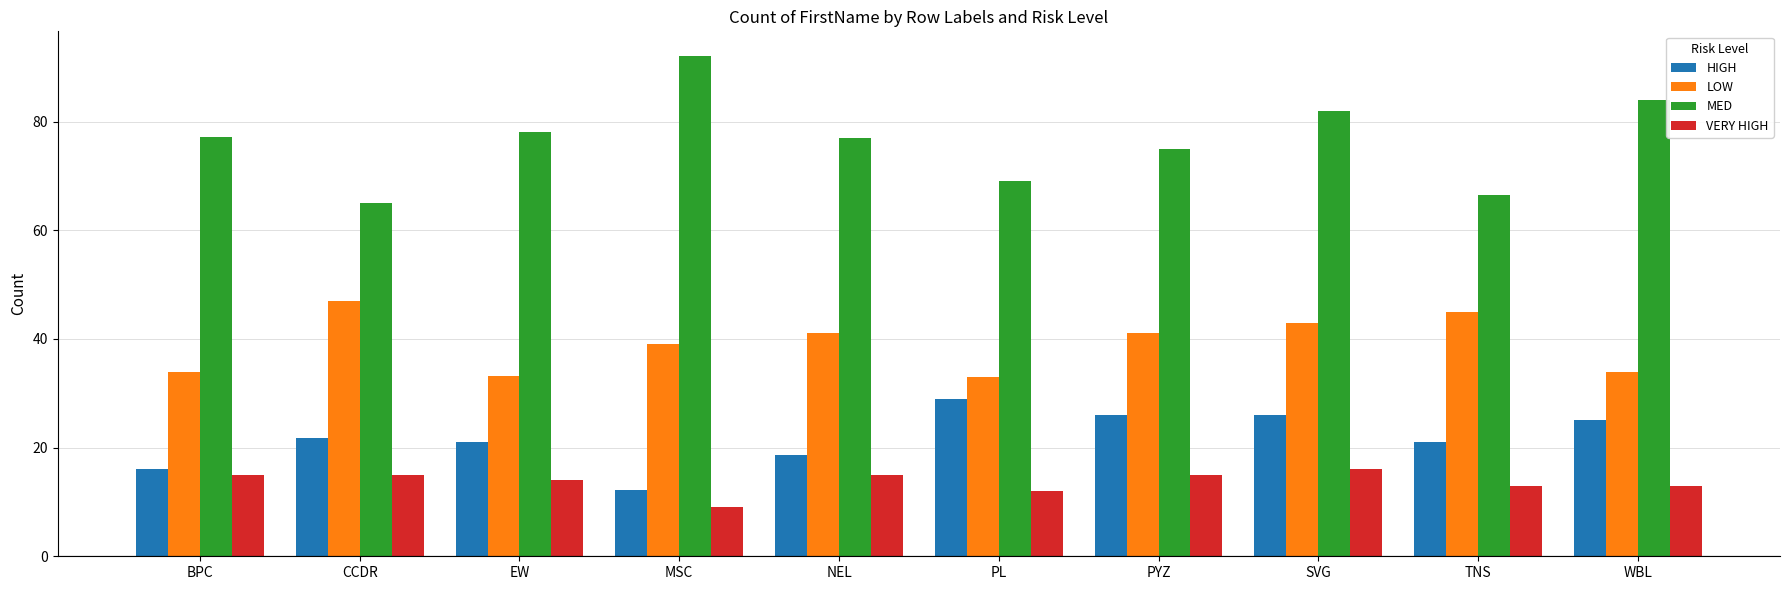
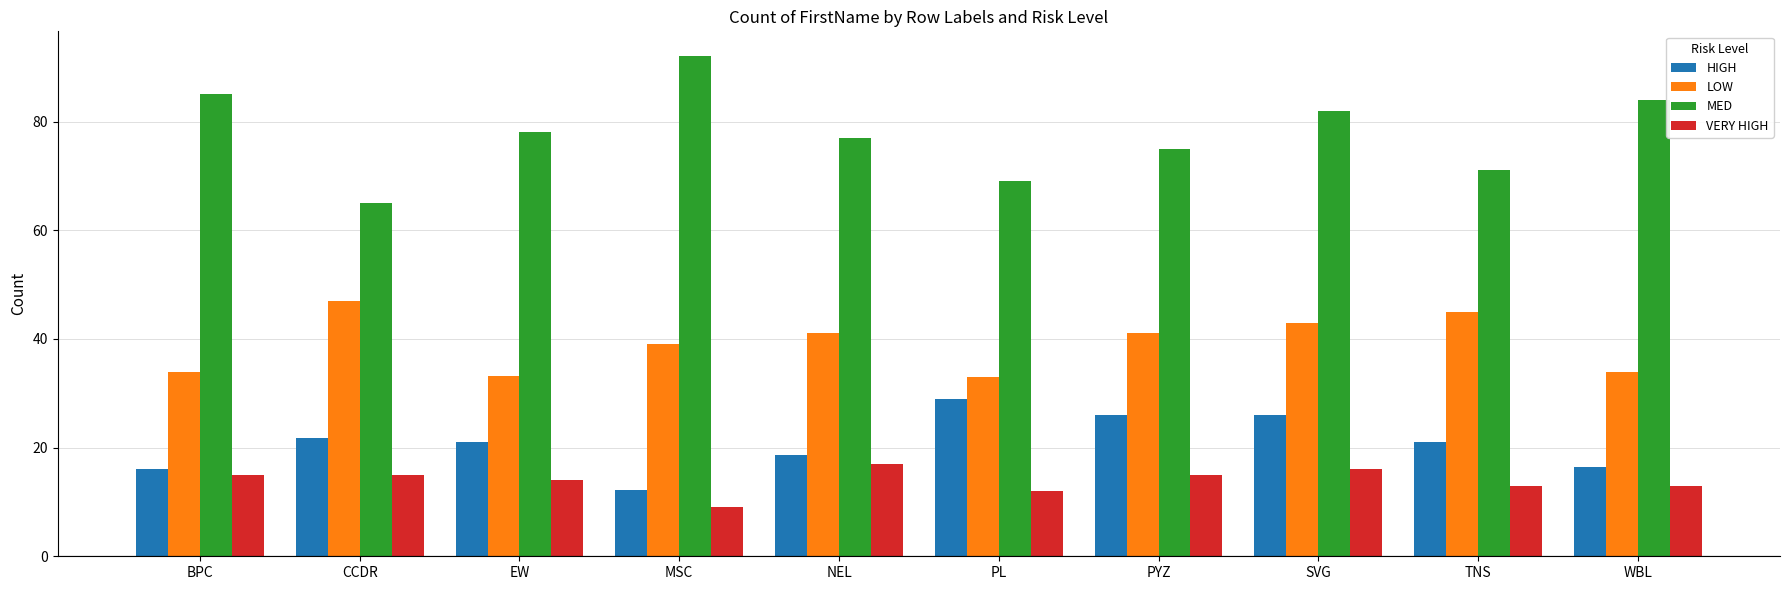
  {
    "HIGH": {
      "BPC": 16,
      "CCDR": 22,
      "EW": 21,
      "MSC": 12,
      "NEL": 19,
      "PL": 29,
      "PYZ": 26,
      "SVG": 26,
      "TNS": 21,
-     "WBL": 25
+     "WBL": 16
    },
    "LOW": {
      "BPC": 34,
      "CCDR": 47,
      "EW": 33,
      "MSC": 39,
      "NEL": 41,
      "PL": 33,
      "PYZ": 41,
      "SVG": 43,
      "TNS": 45,
      "WBL": 34
    },
    "MED": {
-     "BPC": 77,
+     "BPC": 85,
      "CCDR": 65,
      "EW": 78,
      "MSC": 92,
      "NEL": 77,
      "PL": 69,
      "PYZ": 75,
      "SVG": 82,
-     "TNS": 66,
+     "TNS": 71,
      "WBL": 84
    },
    "VERY HIGH": {
      "BPC": 15,
      "CCDR": 15,
      "EW": 14,
      "MSC": 9,
-     "NEL": 15,
+     "NEL": 17,
      "PL": 12,
      "PYZ": 15,
      "SVG": 16,
      "TNS": 13,
      "WBL": 13
    }
  }
